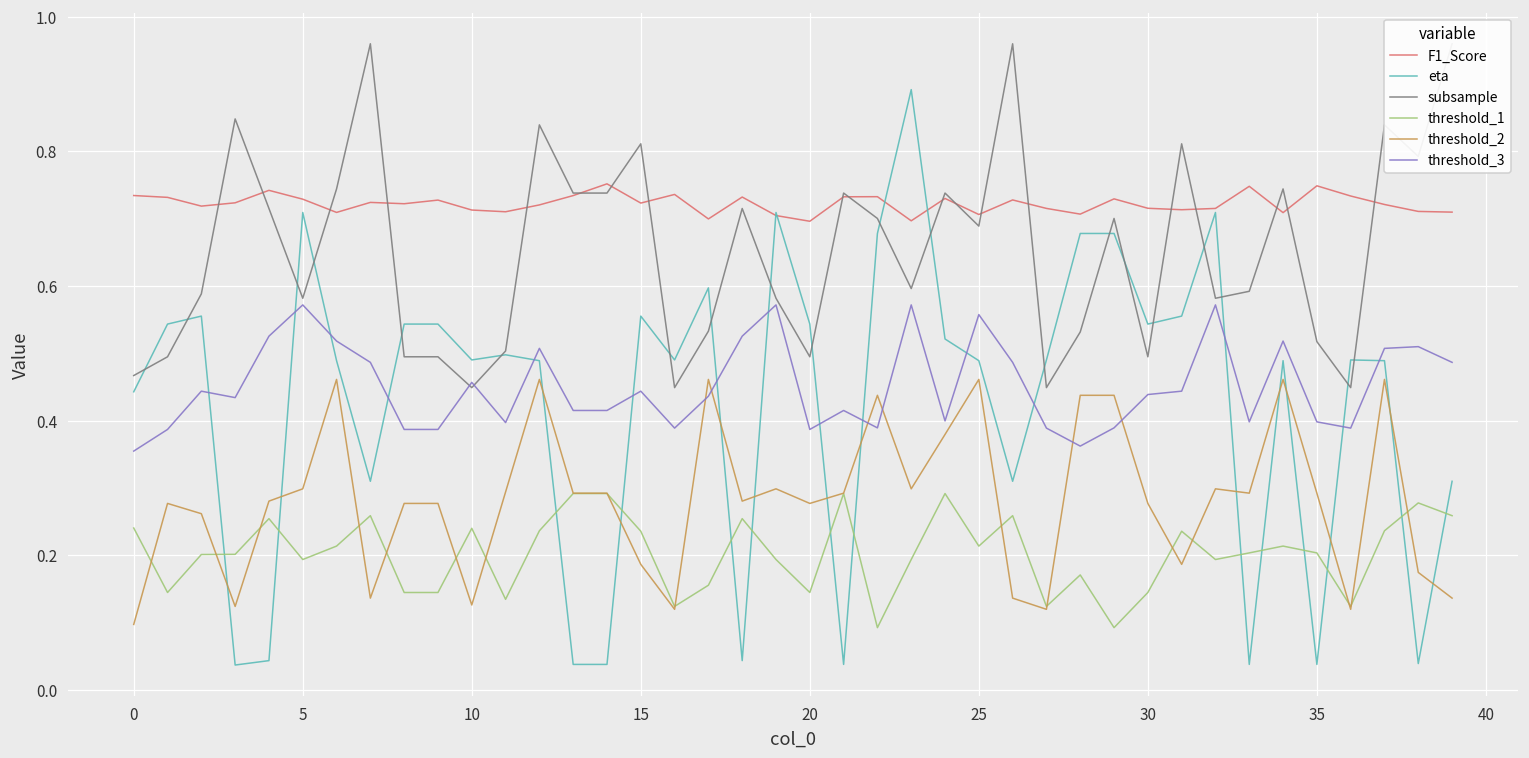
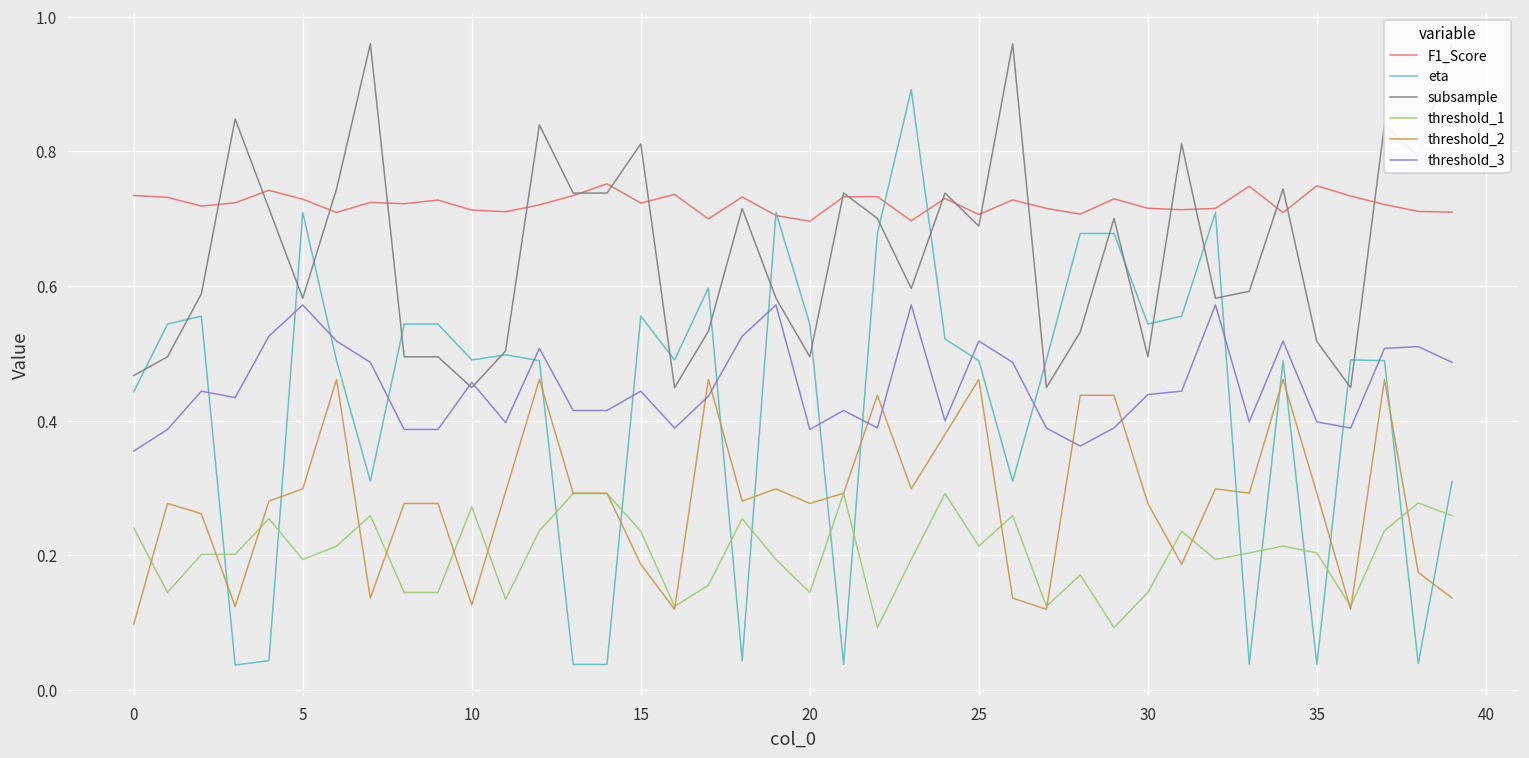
  {
    "eta": {
      "0": 0.44,
      "5": 0.71,
      "10": 0.49,
      "15": 0.56,
      "20": 0.54,
      "25": 0.49,
      "30": 0.54,
      "35": 0.04
    },
    "subsample": {
      "0": 0.47,
      "5": 0.58,
      "10": 0.45,
      "15": 0.81,
      "20": 0.49,
      "25": 0.69,
      "30": 0.49,
      "35": 0.52
    },
    "threshold_1": {
      "0": 0.24,
      "5": 0.19,
-     "10": 0.24,
+     "10": 0.27,
      "15": 0.24,
      "20": 0.14,
      "25": 0.21,
      "30": 0.14,
      "35": 0.20
    },
    "threshold_3": {
      "0": 0.35,
      "5": 0.57,
      "10": 0.46,
      "15": 0.44,
      "20": 0.39,
-     "25": 0.56,
+     "25": 0.52,
      "30": 0.44,
      "35": 0.40
    }
  }
